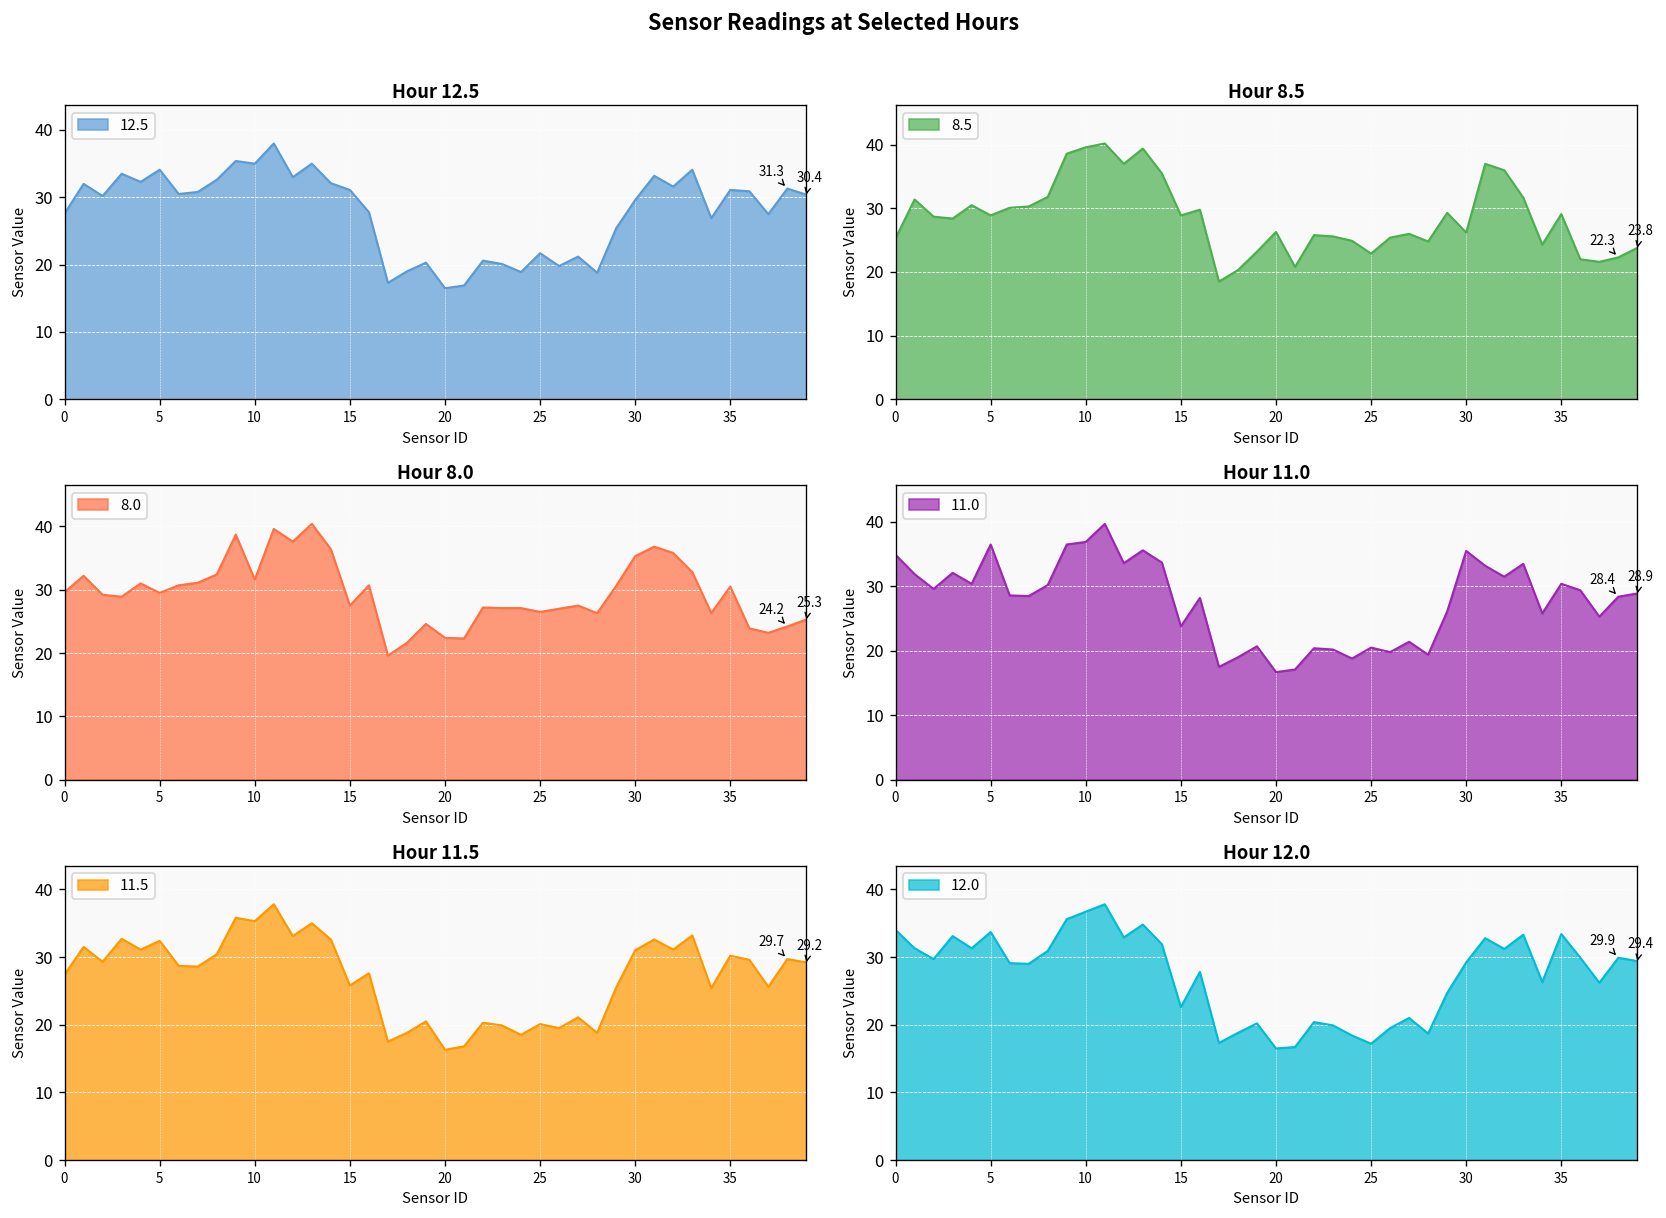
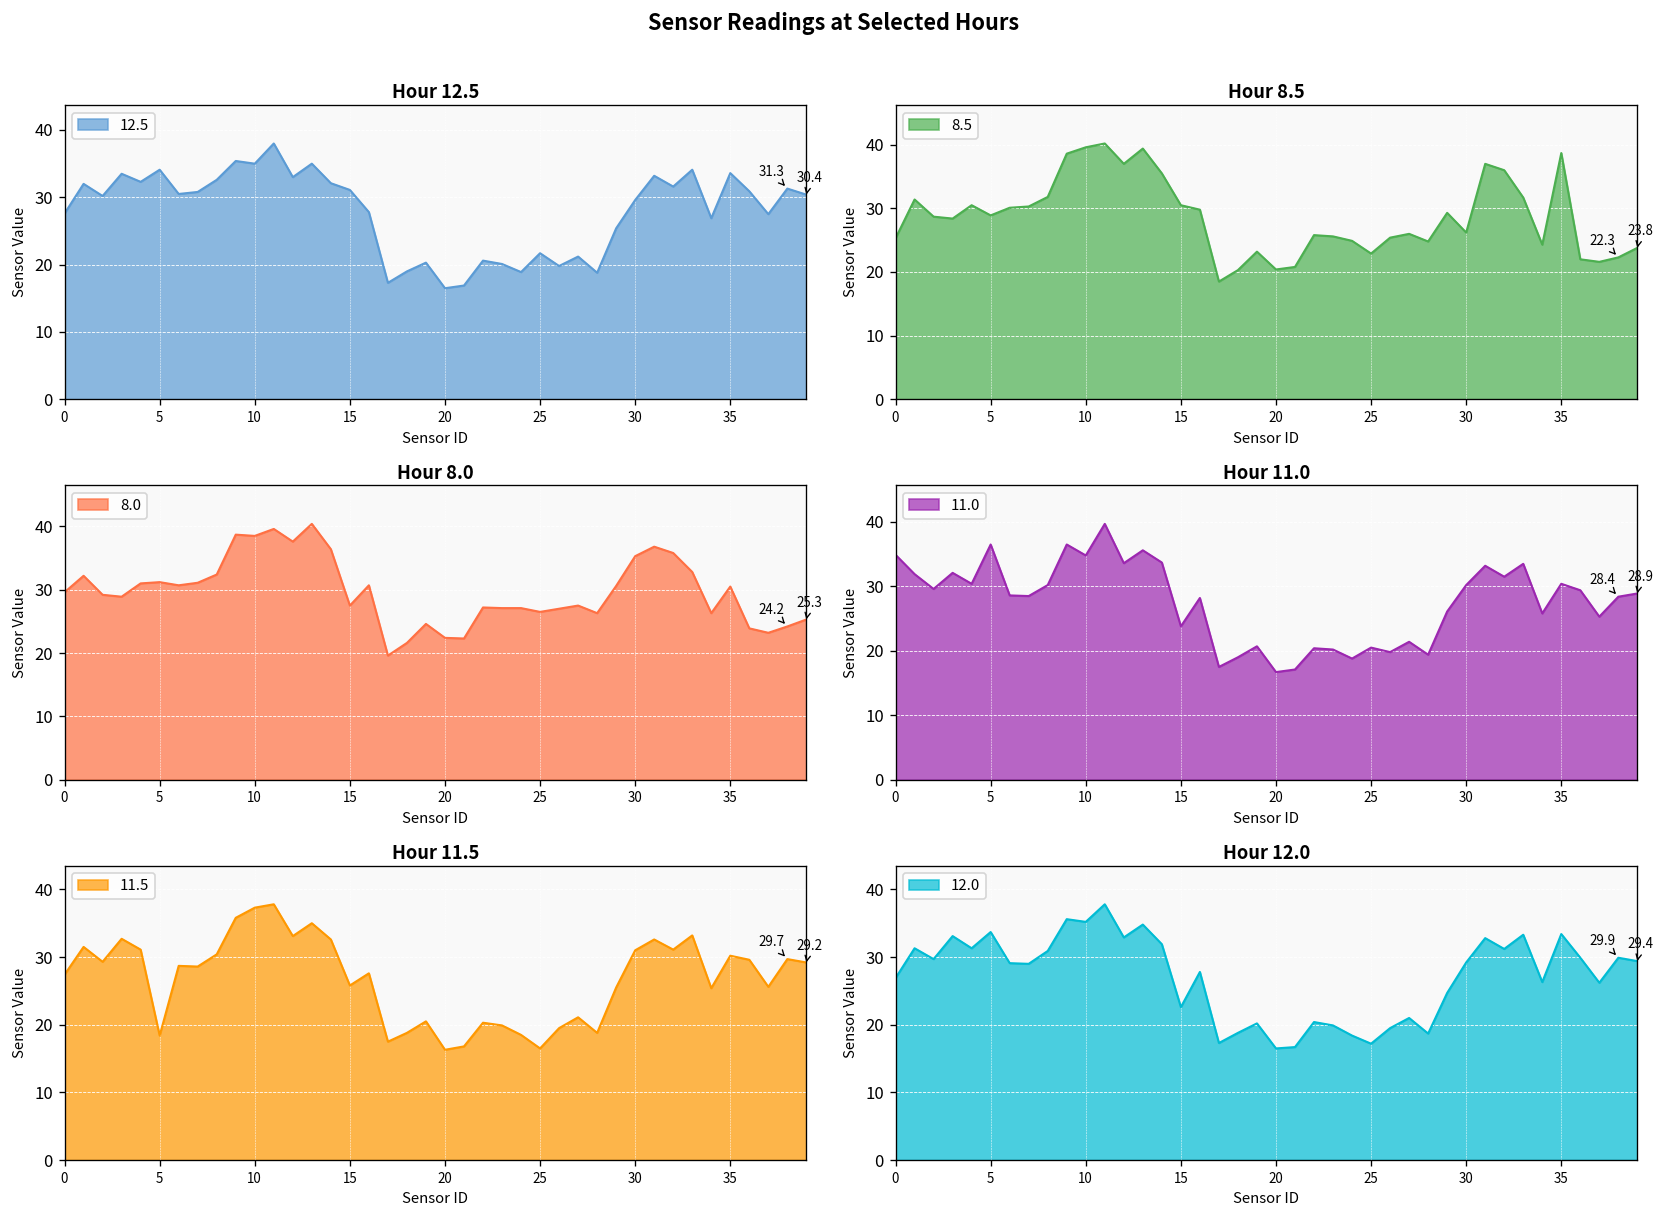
  {
    "Hour 12.5": {
      "0": 28,
      "5": 34,
      "10": 35,
      "15": 31,
      "20": 17,
      "25": 22,
      "30": 30,
-     "35": 31
+     "35": 34
    },
    "Hour 8.5": {
      "0": 25,
      "5": 29,
      "10": 40,
-     "15": 29,
-     "20": 26,
+     "15": 31,
+     "20": 20,
      "25": 23,
      "30": 26,
-     "35": 29
+     "35": 39
    },
    "Hour 8.0": {
      "0": 30,
-     "5": 30,
-     "10": 32,
+     "5": 31,
+     "10": 39,
      "15": 28,
      "20": 22,
      "25": 27,
      "30": 35,
      "35": 31
    },
    "Hour 11.0": {
      "0": 35,
      "5": 37,
-     "10": 37,
+     "10": 35,
      "15": 24,
      "20": 17,
      "25": 21,
-     "30": 36,
+     "30": 30,
      "35": 30
    },
    "Hour 11.5": {
      "0": 27,
-     "5": 32,
-     "10": 35,
+     "5": 18,
+     "10": 37,
      "15": 26,
      "20": 16,
-     "25": 20,
+     "25": 17,
      "30": 31,
      "35": 30
    },
    "Hour 12.0": {
-     "0": 34,
+     "0": 27,
      "5": 34,
-     "10": 37,
+     "10": 35,
      "15": 23,
      "20": 17,
      "25": 17,
      "30": 29,
      "35": 33
    }
  }
